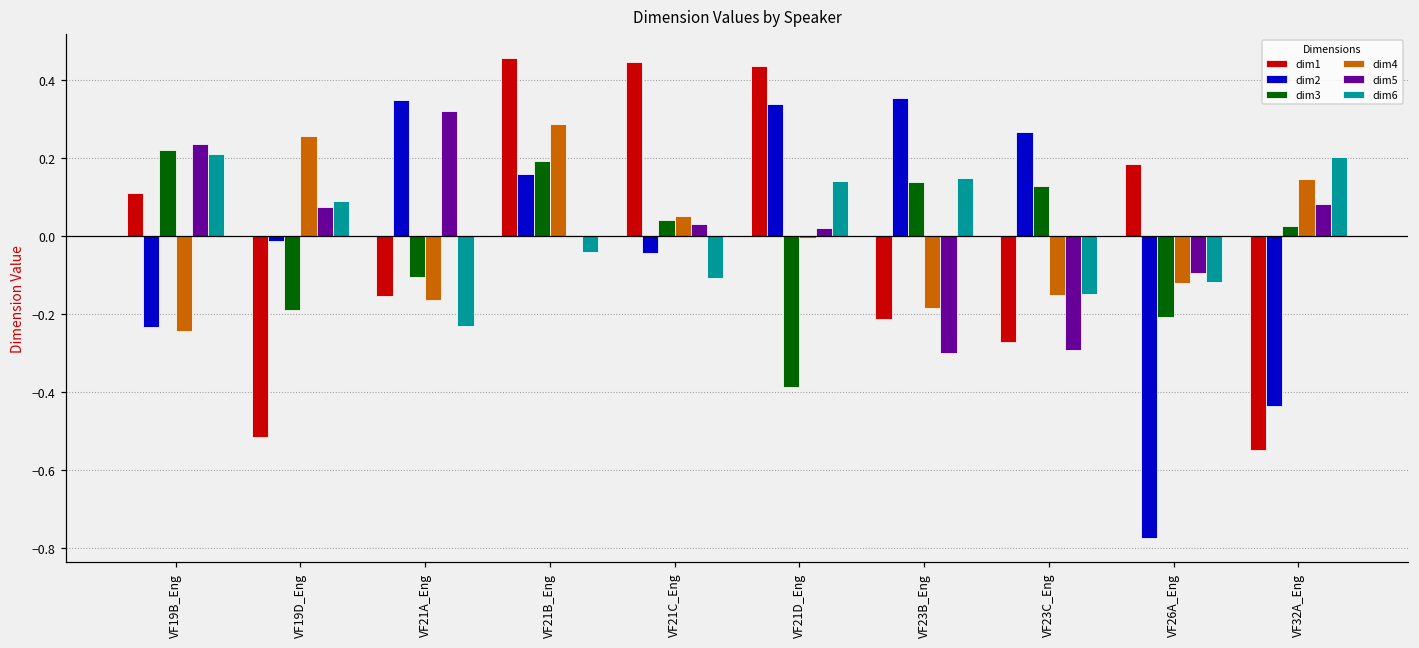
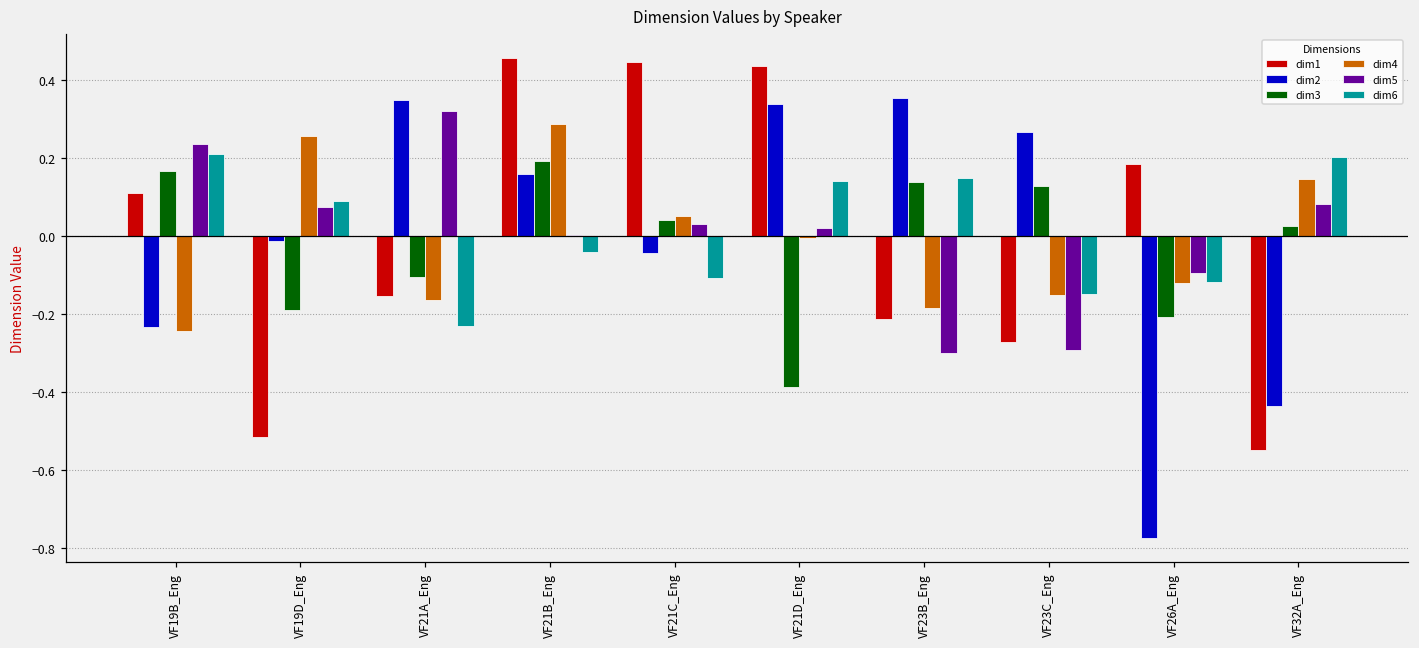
  {
    "dim1": {
      "VF19B_Eng": 0.11,
      "VF19D_Eng": -0.52,
      "VF21A_Eng": -0.15,
      "VF21B_Eng": 0.46,
      "VF21C_Eng": 0.45,
      "VF21D_Eng": 0.44,
      "VF23B_Eng": -0.21,
      "VF23C_Eng": -0.27,
      "VF26A_Eng": 0.18,
      "VF32A_Eng": -0.55
    },
    "dim2": {
      "VF19B_Eng": -0.23,
      "VF19D_Eng": -0.01,
      "VF21A_Eng": 0.35,
      "VF21B_Eng": 0.16,
      "VF21C_Eng": -0.04,
      "VF21D_Eng": 0.34,
      "VF23B_Eng": 0.35,
      "VF23C_Eng": 0.27,
      "VF26A_Eng": -0.77,
      "VF32A_Eng": -0.44
    },
    "dim3": {
-     "VF19B_Eng": 0.22,
+     "VF19B_Eng": 0.17,
      "VF19D_Eng": -0.19,
      "VF21A_Eng": -0.10,
      "VF21B_Eng": 0.19,
      "VF21C_Eng": 0.04,
      "VF21D_Eng": -0.39,
      "VF23B_Eng": 0.14,
      "VF23C_Eng": 0.13,
      "VF26A_Eng": -0.21,
      "VF32A_Eng": 0.02
    },
    "dim4": {
      "VF19B_Eng": -0.24,
      "VF19D_Eng": 0.26,
      "VF21A_Eng": -0.16,
      "VF21B_Eng": 0.29,
      "VF21C_Eng": 0.05,
      "VF23B_Eng": -0.19,
      "VF23C_Eng": -0.15,
      "VF26A_Eng": -0.12,
      "VF32A_Eng": 0.15
    },
    "dim5": {
      "VF19B_Eng": 0.24,
      "VF19D_Eng": 0.07,
      "VF21A_Eng": 0.32,
      "VF21C_Eng": 0.03,
      "VF21D_Eng": 0.02,
      "VF23B_Eng": -0.30,
      "VF23C_Eng": -0.29,
      "VF26A_Eng": -0.10,
      "VF32A_Eng": 0.08
    },
    "dim6": {
      "VF19B_Eng": 0.21,
      "VF19D_Eng": 0.09,
      "VF21A_Eng": -0.23,
      "VF21B_Eng": -0.04,
      "VF21C_Eng": -0.11,
      "VF21D_Eng": 0.14,
      "VF23B_Eng": 0.15,
      "VF23C_Eng": -0.15,
      "VF26A_Eng": -0.12,
      "VF32A_Eng": 0.20
    }
  }
